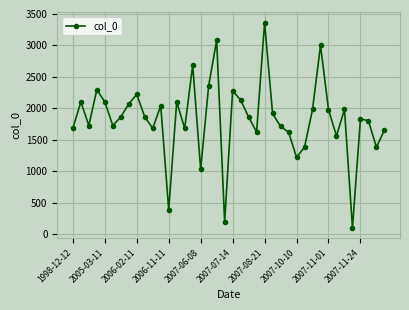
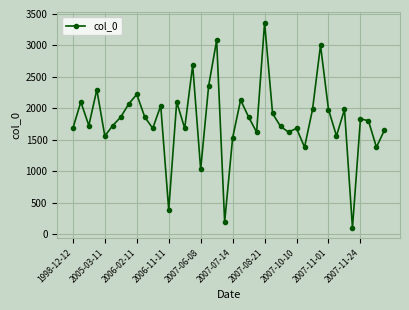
  {
-   "2005-03-11": 2100,
+   "2005-03-11": 1600,
    "2006-11-11": 400,
    "2007-06-08": 1000,
-   "2007-07-14": 2300,
+   "2007-07-14": 1500,
    "2007-08-21": 3400,
-   "2007-10-10": 1200,
+   "2007-10-10": 1700,
    "2007-11-01": 2000,
    "2007-11-24": 1800
  }
